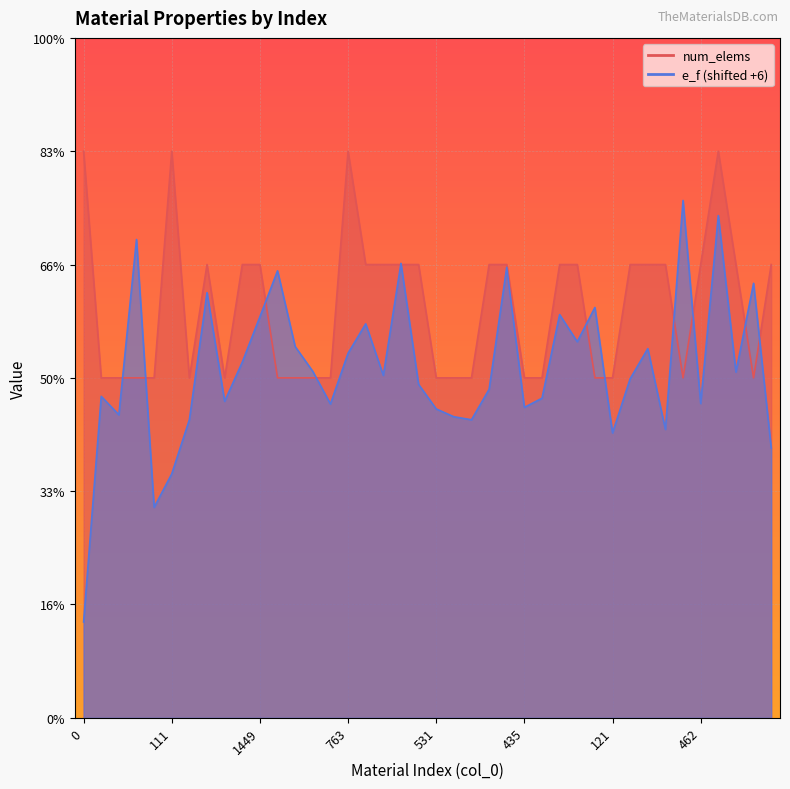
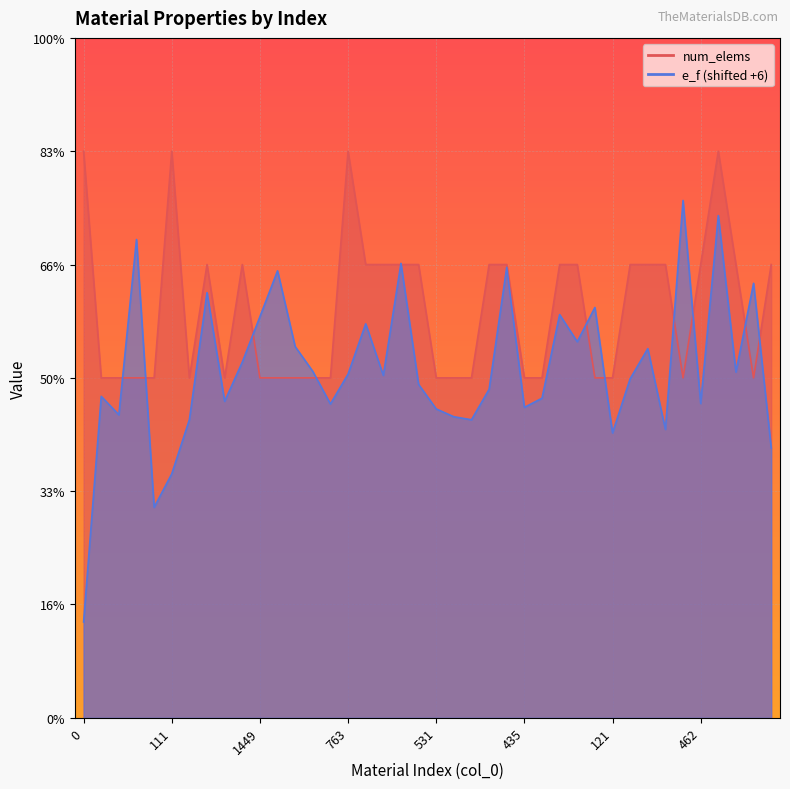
  {
    "num_elems": {
      "0": "83%",
      "111": "83%",
-     "1449": "67%",
+     "1449": "50%",
      "763": "83%",
      "531": "50%",
      "435": "50%",
      "121": "50%",
      "462": "67%"
    },
    "e_f (shifted +6)": {
      "0": "14%",
      "111": "36%",
      "1449": "59%",
-     "763": "54%",
+     "763": "51%",
      "531": "45%",
      "435": "46%",
      "121": "42%",
      "462": "46%"
    }
  }
